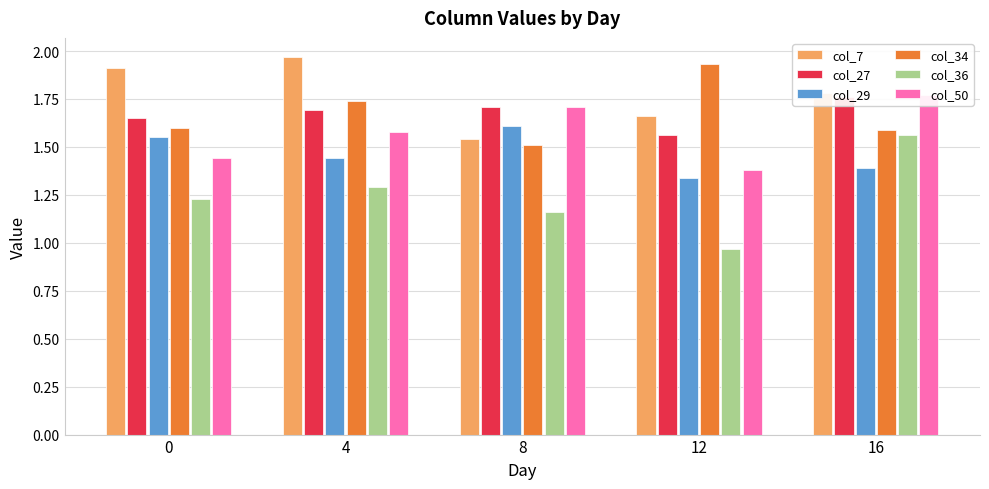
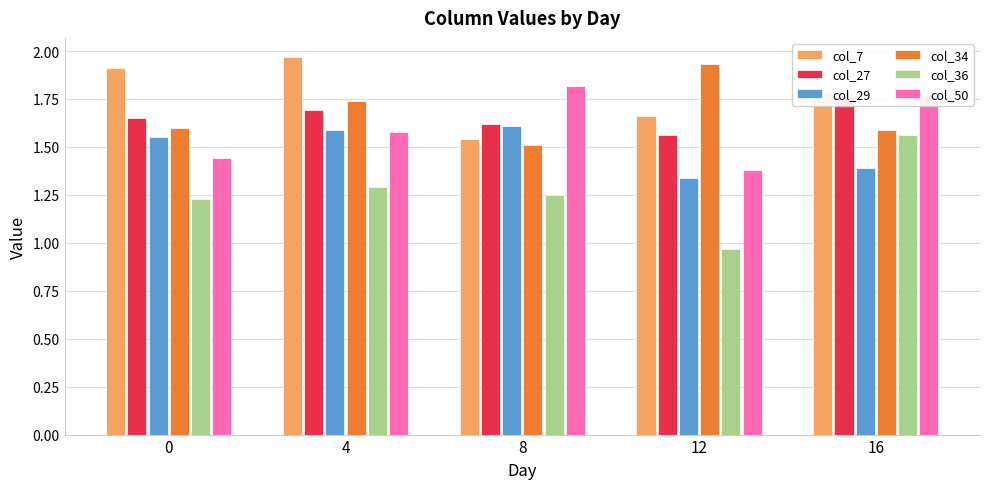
  {
    "col_7": {
      "0": 1.91,
      "4": 1.97,
      "8": 1.54,
      "12": 1.66
    },
    "col_27": {
      "0": 1.65,
      "4": 1.69,
-     "8": 1.71,
+     "8": 1.62,
      "12": 1.56
    },
    "col_29": {
      "0": 1.55,
-     "4": 1.44,
+     "4": 1.59,
      "8": 1.61,
      "12": 1.34,
      "16": 1.39
    },
    "col_34": {
      "0": 1.60,
      "4": 1.74,
      "8": 1.51,
      "12": 1.93,
      "16": 1.59
    },
    "col_36": {
      "0": 1.23,
      "4": 1.29,
-     "8": 1.16,
+     "8": 1.25,
      "12": 0.97,
      "16": 1.56
    },
    "col_50": {
      "0": 1.44,
      "4": 1.58,
-     "8": 1.71,
+     "8": 1.82,
      "12": 1.38
    }
  }
